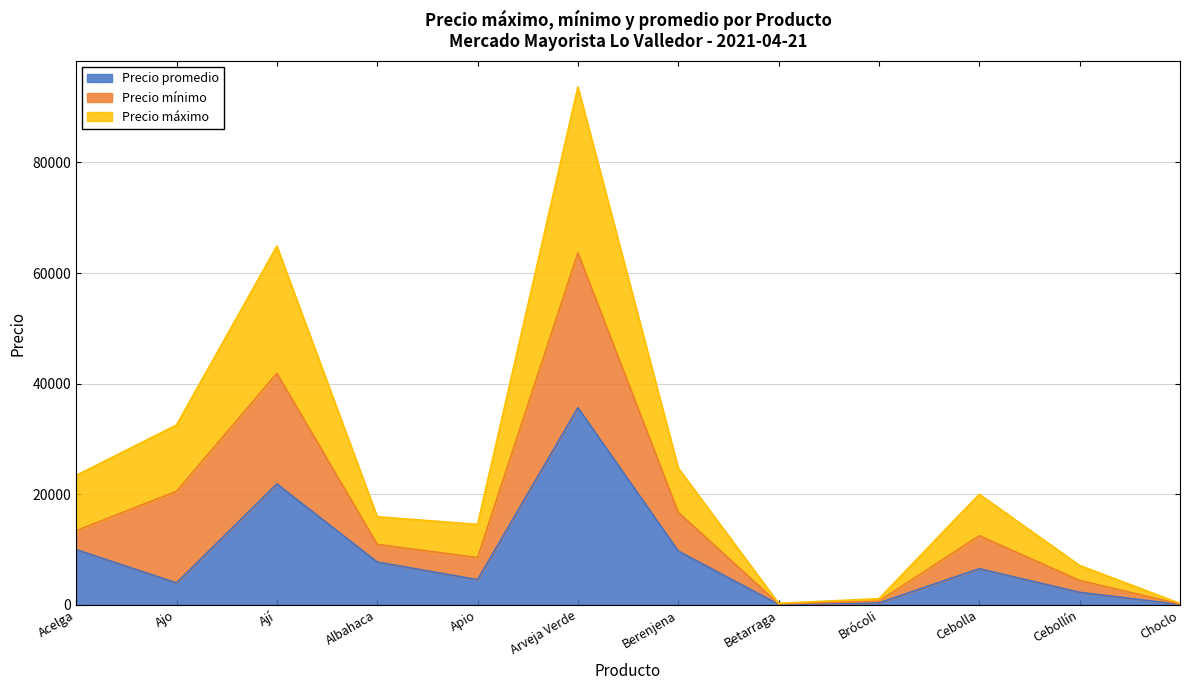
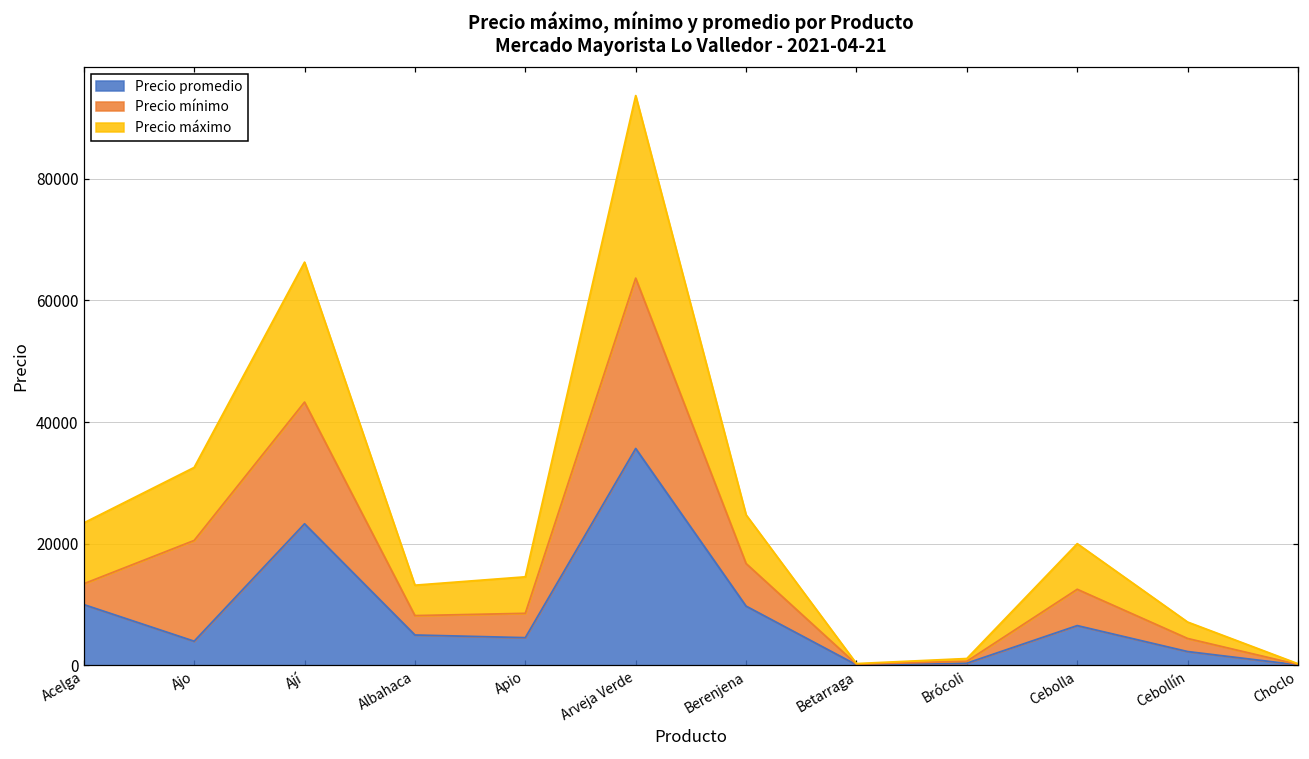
  {
    "Precio promedio": {
      "Acelga": 10000,
      "Ajo": 4000,
-     "Ají": 22000,
-     "Albahaca": 8000,
+     "Ají": 23000,
+     "Albahaca": 5000,
      "Apio": 5000,
      "Arveja Verde": 36000,
      "Berenjena": 10000,
      "Cebolla": 7000,
      "Cebollín": 2000
    },
    "Precio mínimo": {
      "Acelga": 3000,
      "Ajo": 17000,
      "Ají": 20000,
      "Albahaca": 3000,
      "Apio": 4000,
      "Arveja Verde": 28000,
      "Berenjena": 7000,
      "Cebolla": 6000,
      "Cebollín": 2000
    },
    "Precio máximo": {
      "Acelga": 10000,
      "Ajo": 12000,
      "Ají": 23000,
      "Albahaca": 5000,
      "Apio": 6000,
      "Arveja Verde": 30000,
      "Berenjena": 8000,
      "Cebolla": 8000,
      "Cebollín": 3000
    }
  }
